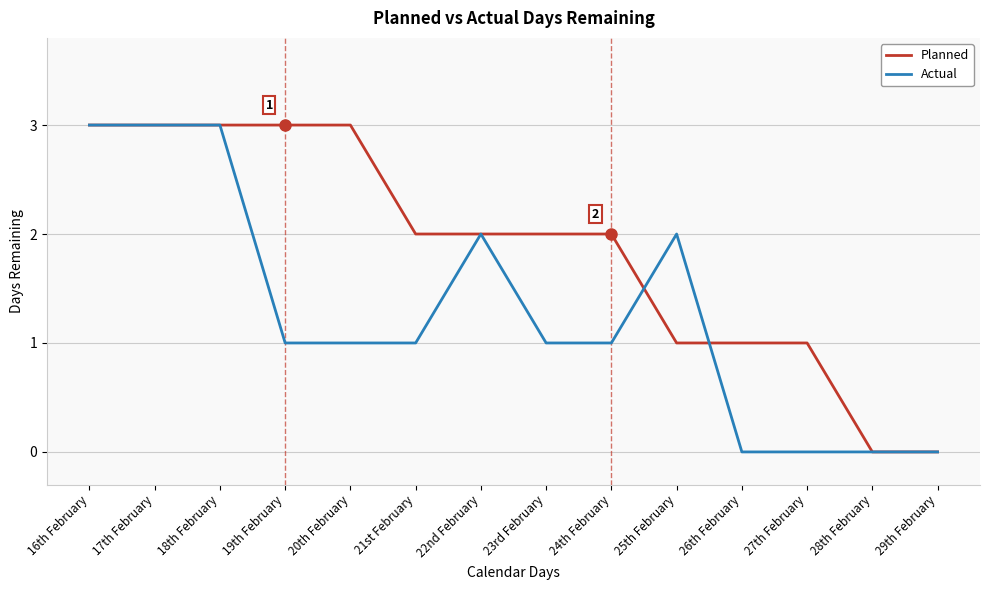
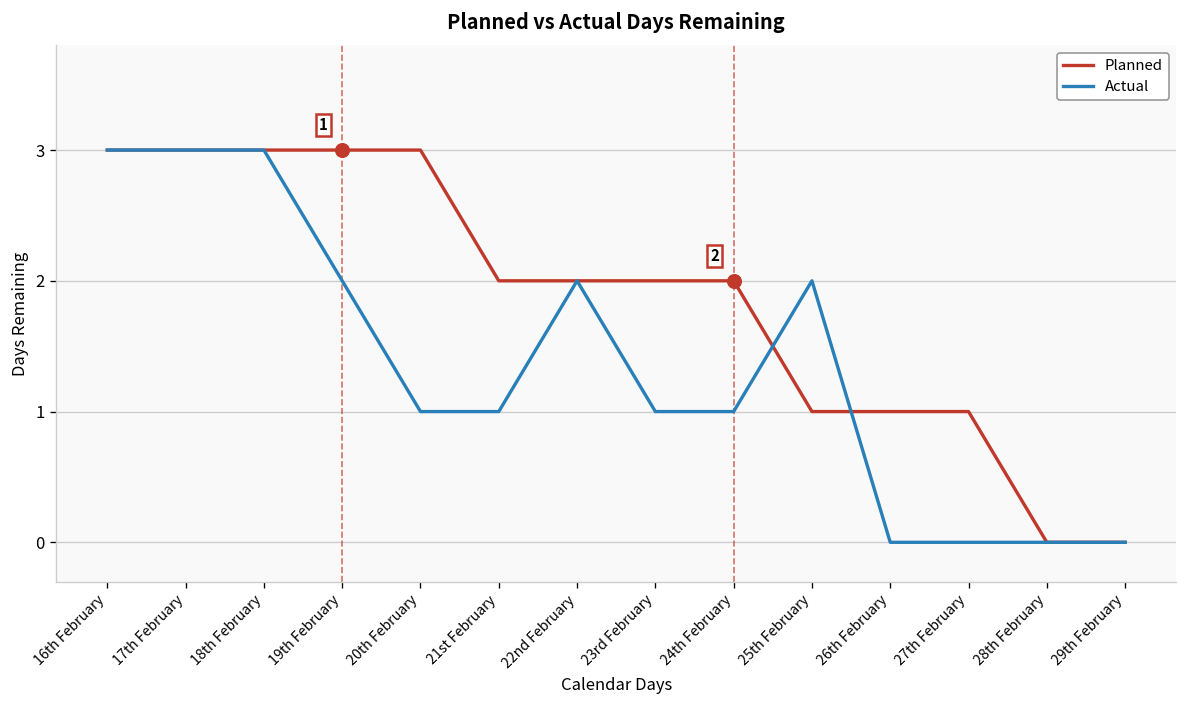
  {
    "Actual": {
-     "19th February": 1,
+     "19th February": 2,
      "20th February": 1,
      "21st February": 1,
      "23rd February": 1,
      "24th February": 1,
      "25th February": 2,
      "26th February": 0,
      "27th February": 0
    }
  }
